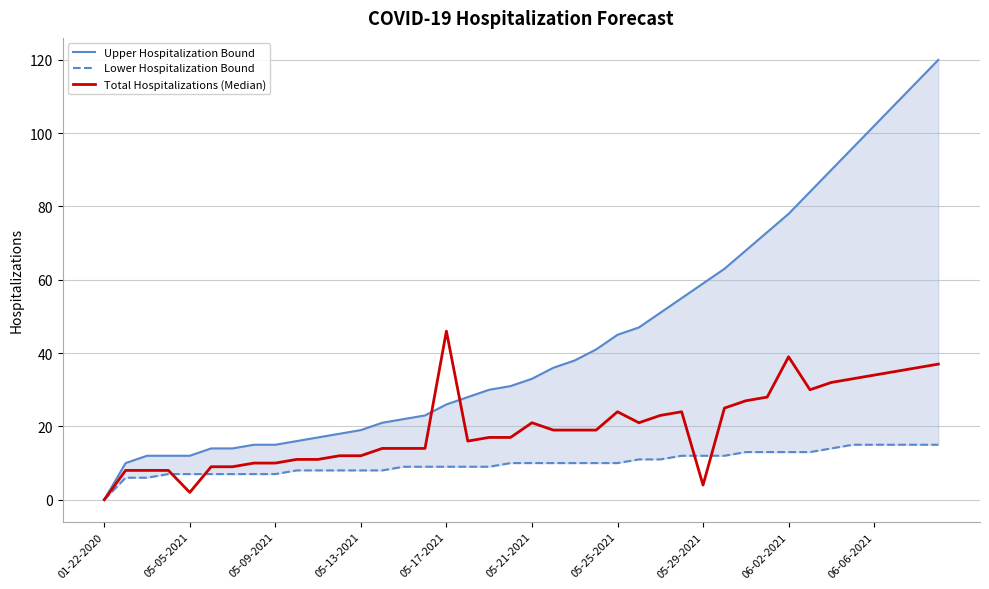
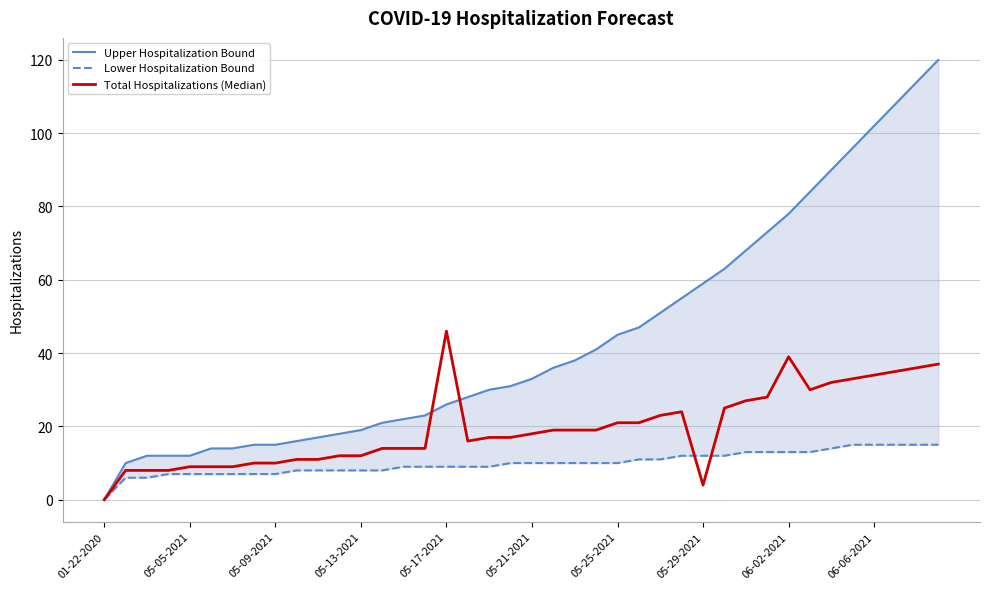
  {
    "Total Hospitalizations (Median)": {
-     "05-05-2021": 2,
+     "05-05-2021": 9,
      "05-09-2021": 10,
      "05-13-2021": 12,
      "05-17-2021": 46,
-     "05-21-2021": 21,
-     "05-25-2021": 24,
+     "05-21-2021": 18,
+     "05-25-2021": 21,
      "05-29-2021": 4,
      "06-02-2021": 39,
      "06-06-2021": 34
    }
  }
